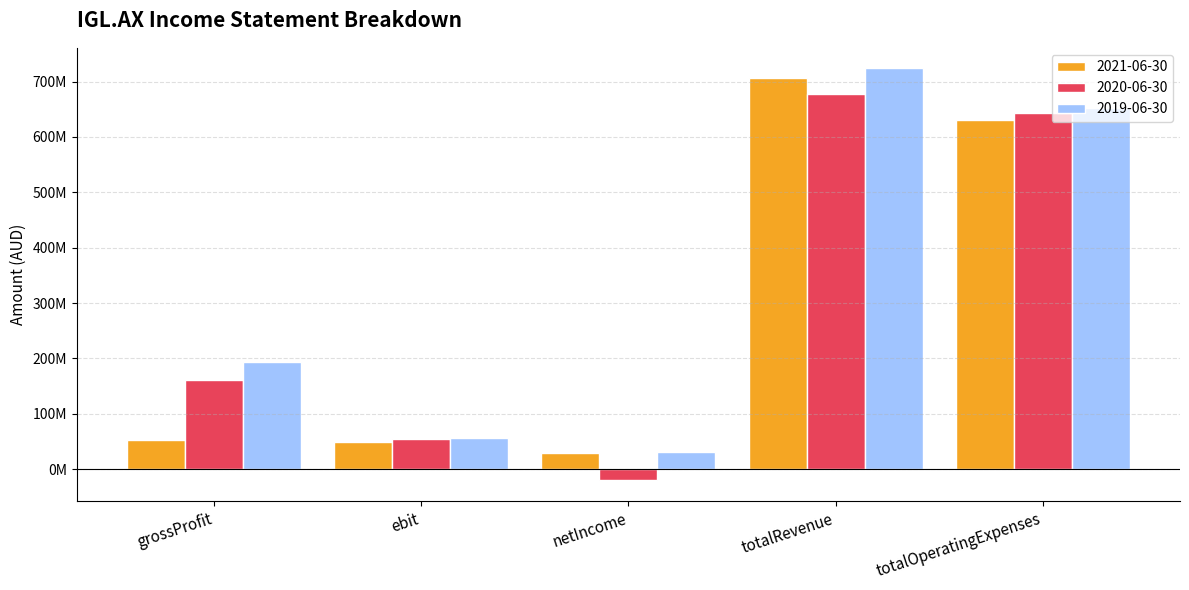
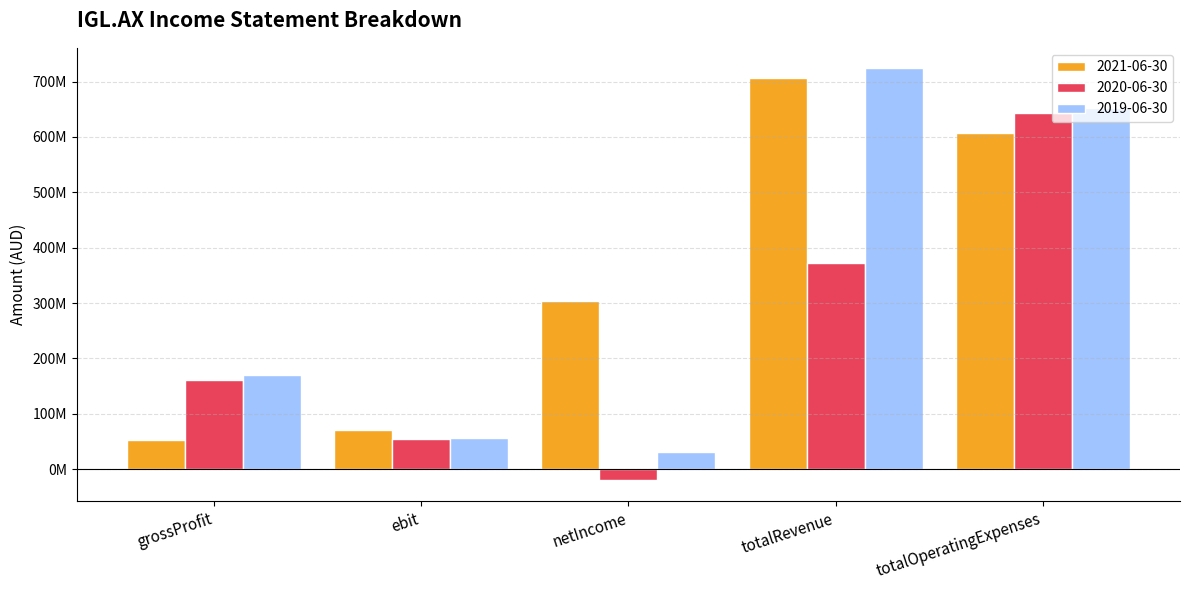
  {
    "2021-06-30": {
      "grossProfit": 50000000,
-     "ebit": 50000000,
-     "netIncome": 30000000,
+     "ebit": 70000000,
+     "netIncome": 300000000,
      "totalRevenue": 710000000,
-     "totalOperatingExpenses": 630000000
+     "totalOperatingExpenses": 610000000
    },
    "2020-06-30": {
      "grossProfit": 160000000,
      "ebit": 60000000,
      "netIncome": -20000000,
-     "totalRevenue": 680000000,
+     "totalRevenue": 370000000,
      "totalOperatingExpenses": 640000000
    },
    "2019-06-30": {
-     "grossProfit": 190000000,
+     "grossProfit": 170000000,
      "ebit": 60000000,
      "netIncome": 30000000,
      "totalRevenue": 720000000
    }
  }
